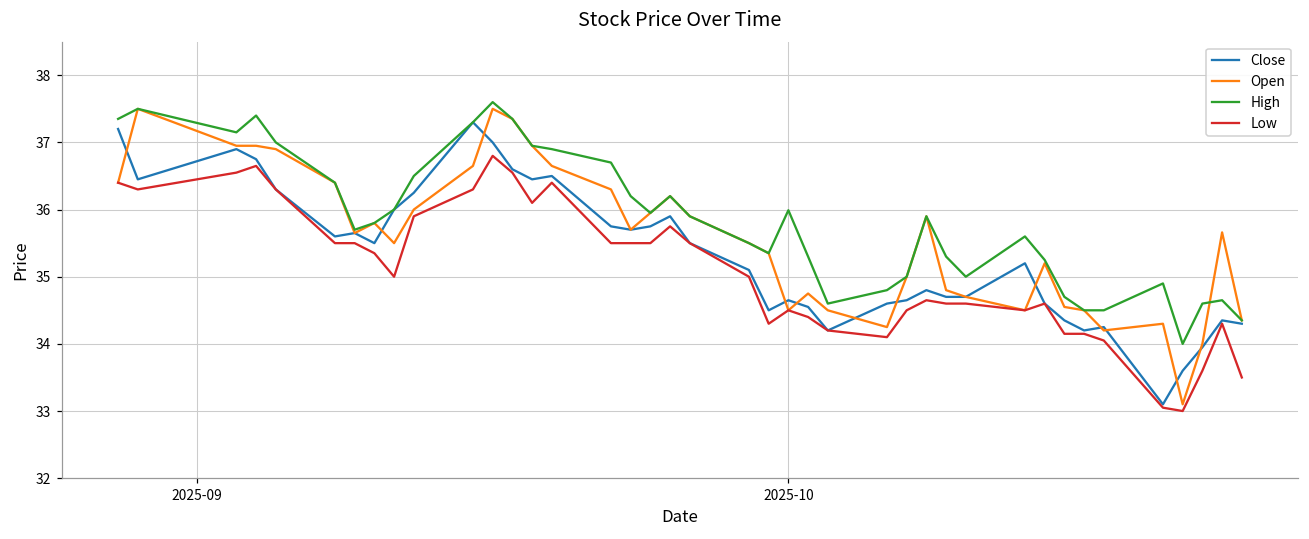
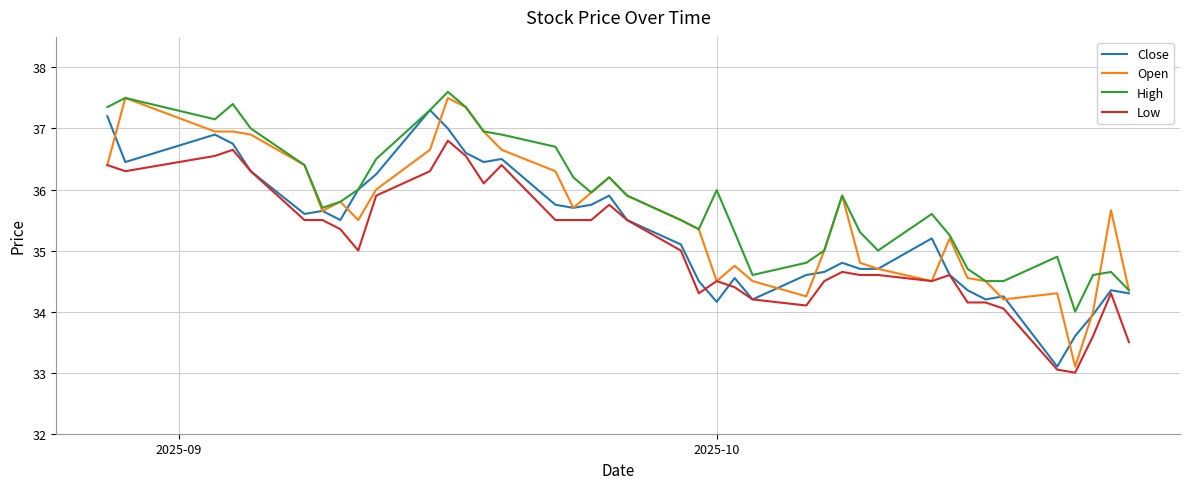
  {
    "Close": {
-     "2025-10": 34.7
+     "2025-10": 34.2
    },
    "High": {
      "2025-10": 36.0
    }
  }
